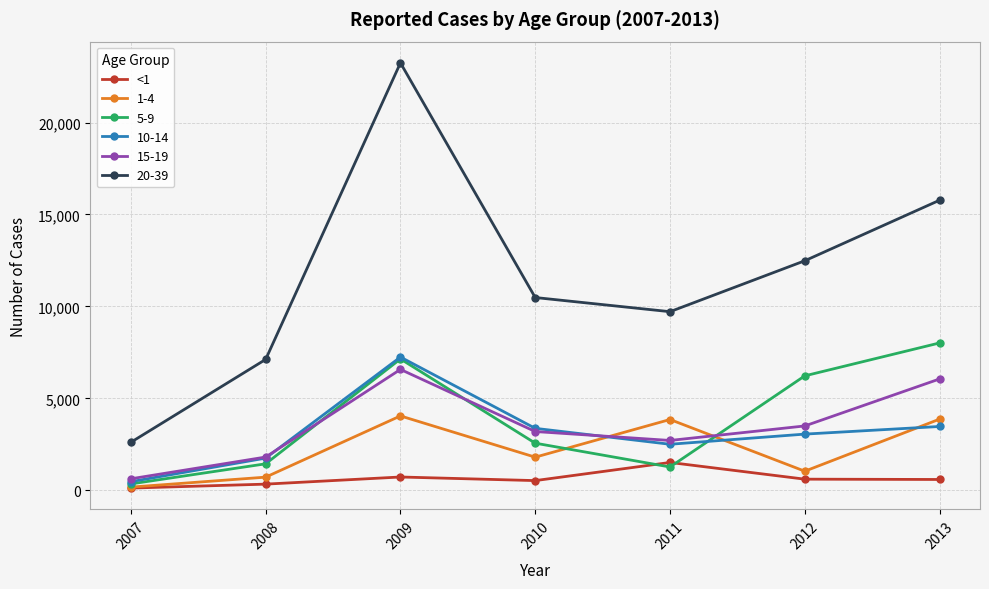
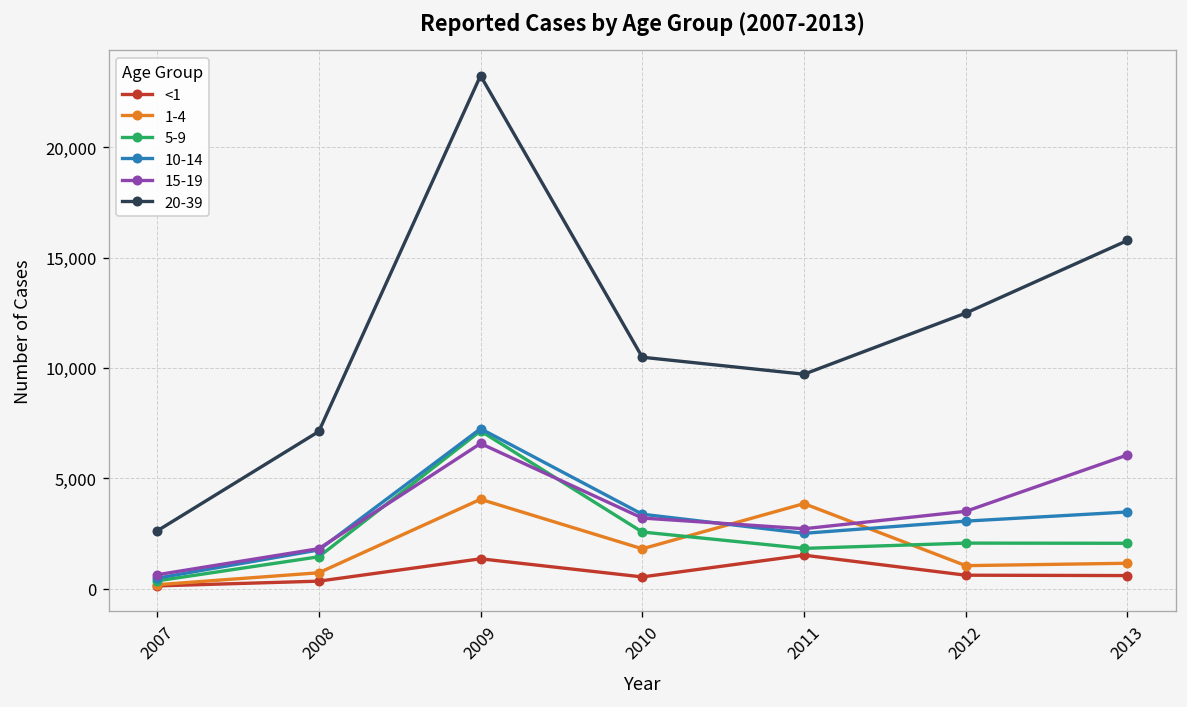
  {
    "<1": {
      "2008": "300",
-     "2009": "700",
+     "2009": "1,400",
      "2010": "500",
      "2011": "1,500",
      "2012": "600",
      "2013": "600"
    },
    "1-4": {
      "2008": "700",
      "2009": "4,000",
      "2010": "1,800",
      "2011": "3,900",
      "2012": "1,000",
-     "2013": "3,900"
+     "2013": "1,100"
    },
    "5-9": {
      "2008": "1,400",
      "2010": "2,600",
-     "2011": "1,300",
-     "2012": "6,200",
-     "2013": "8,000"
+     "2011": "1,800",
+     "2012": "2,100",
+     "2013": "2,100"
    },
    "10-14": {
      "2010": "3,400",
      "2011": "2,500",
      "2012": "3,100",
      "2013": "3,500"
    },
    "15-19": {
      "2007": "600",
      "2009": "6,600",
      "2010": "3,200",
      "2011": "2,700",
      "2012": "3,500",
      "2013": "6,100"
    },
    "20-39": {
      "2007": "2,600",
      "2008": "7,100",
      "2009": "23,200",
      "2010": "10,500",
      "2011": "9,700",
      "2012": "12,500",
      "2013": "15,800"
    }
  }
